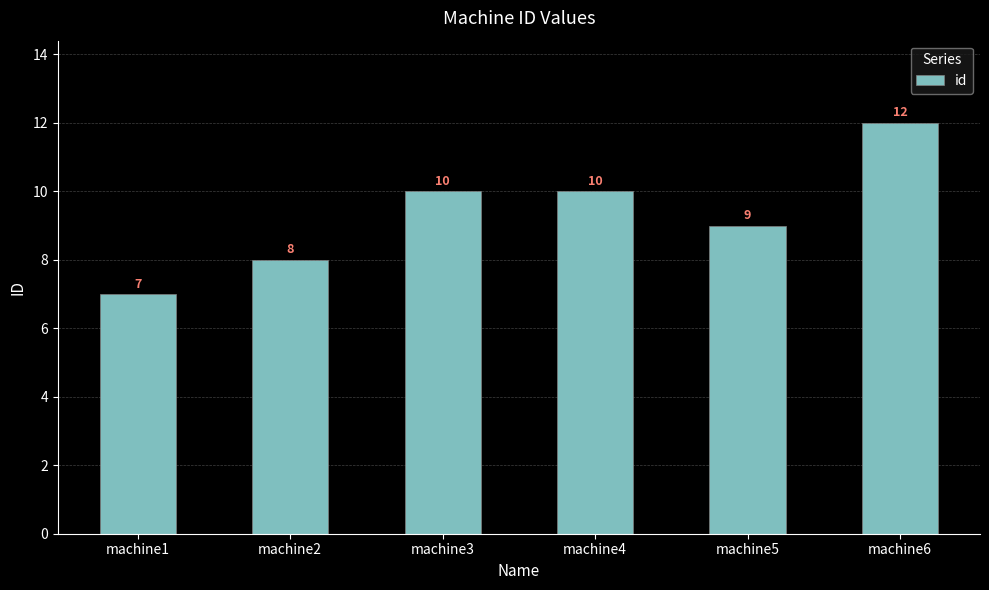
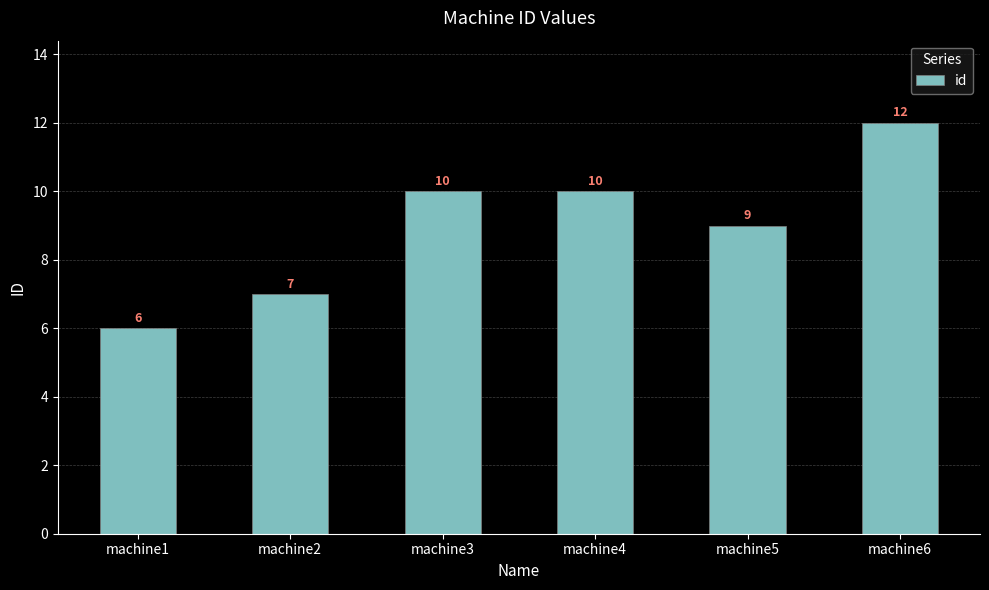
  {
-   "machine1": 7,
-   "machine2": 8,
+   "machine1": 6,
+   "machine2": 7,
    "machine3": 10,
    "machine4": 10,
    "machine5": 9,
    "machine6": 12
  }
